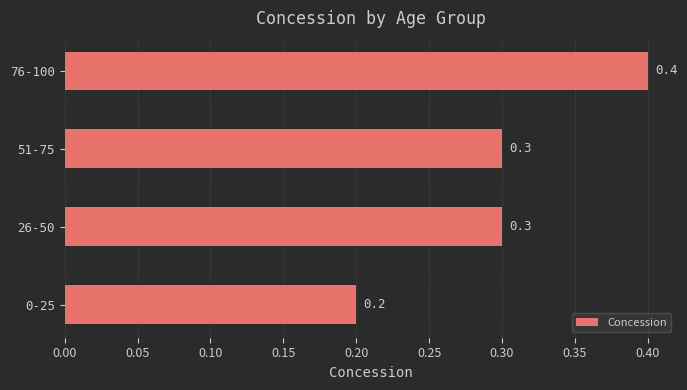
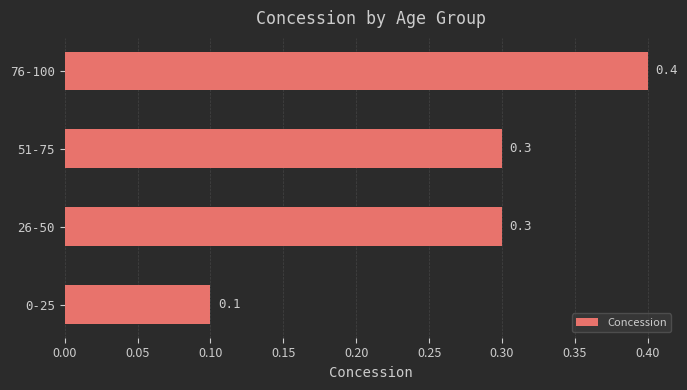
  {
    "76-100": 0.4,
    "51-75": 0.3,
    "26-50": 0.3,
-   "0-25": 0.2
+   "0-25": 0.1
  }
